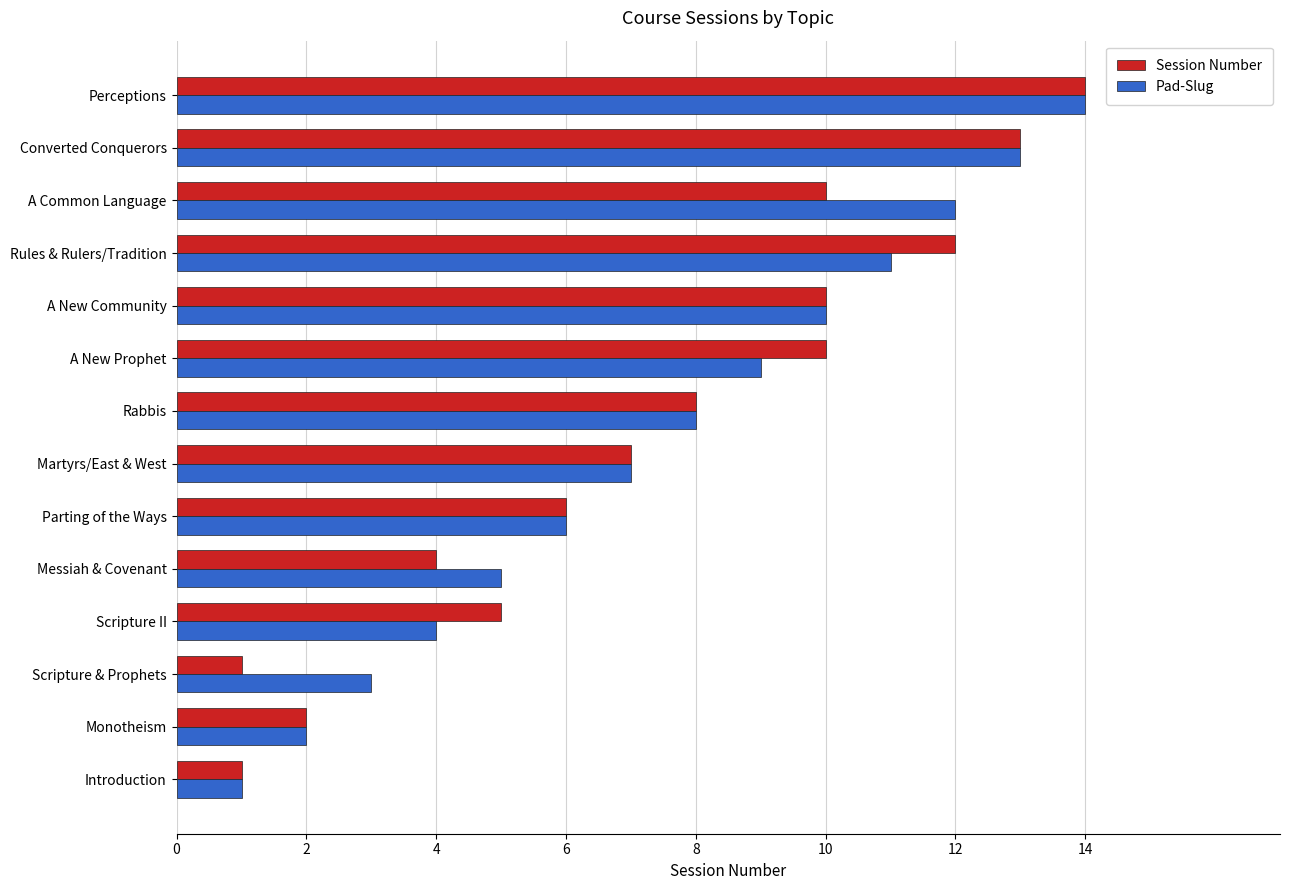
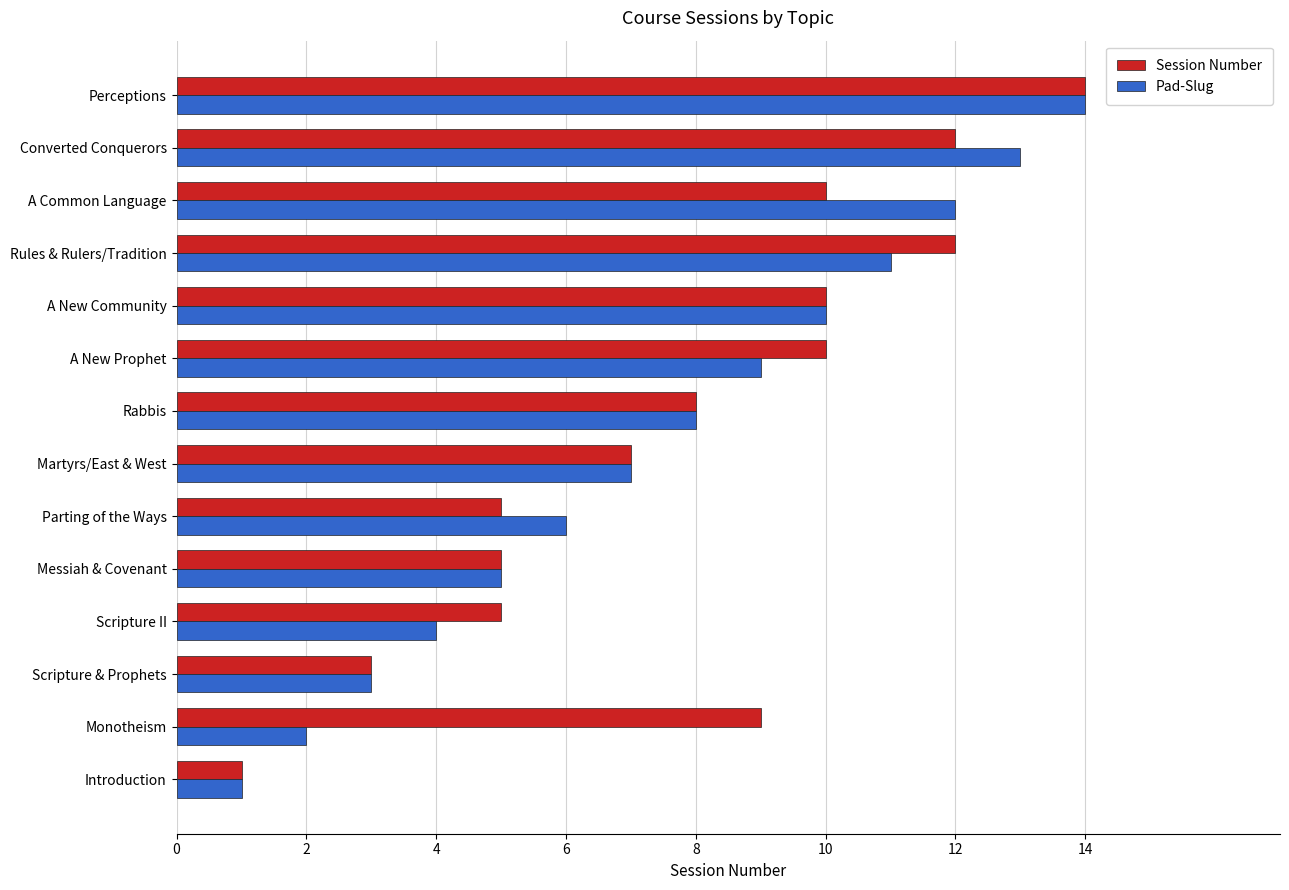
  {
    "Session Number": {
      "Perceptions": 14,
-     "Converted Conquerors": 13,
+     "Converted Conquerors": 12,
      "A Common Language": 10,
      "Rules & Rulers/Tradition": 12,
      "A New Community": 10,
      "A New Prophet": 10,
      "Rabbis": 8,
      "Martyrs/East & West": 7,
-     "Parting of the Ways": 6,
-     "Messiah & Covenant": 4,
+     "Parting of the Ways": 5,
+     "Messiah & Covenant": 5,
      "Scripture II": 5,
-     "Scripture & Prophets": 1,
-     "Monotheism": 2,
+     "Scripture & Prophets": 3,
+     "Monotheism": 9,
      "Introduction": 1
    },
    "Pad-Slug": {
      "Perceptions": 14,
      "Converted Conquerors": 13,
      "A Common Language": 12,
      "Rules & Rulers/Tradition": 11,
      "A New Community": 10,
      "A New Prophet": 9,
      "Rabbis": 8,
      "Martyrs/East & West": 7,
      "Parting of the Ways": 6,
      "Messiah & Covenant": 5,
      "Scripture II": 4,
      "Scripture & Prophets": 3,
      "Monotheism": 2,
      "Introduction": 1
    }
  }
